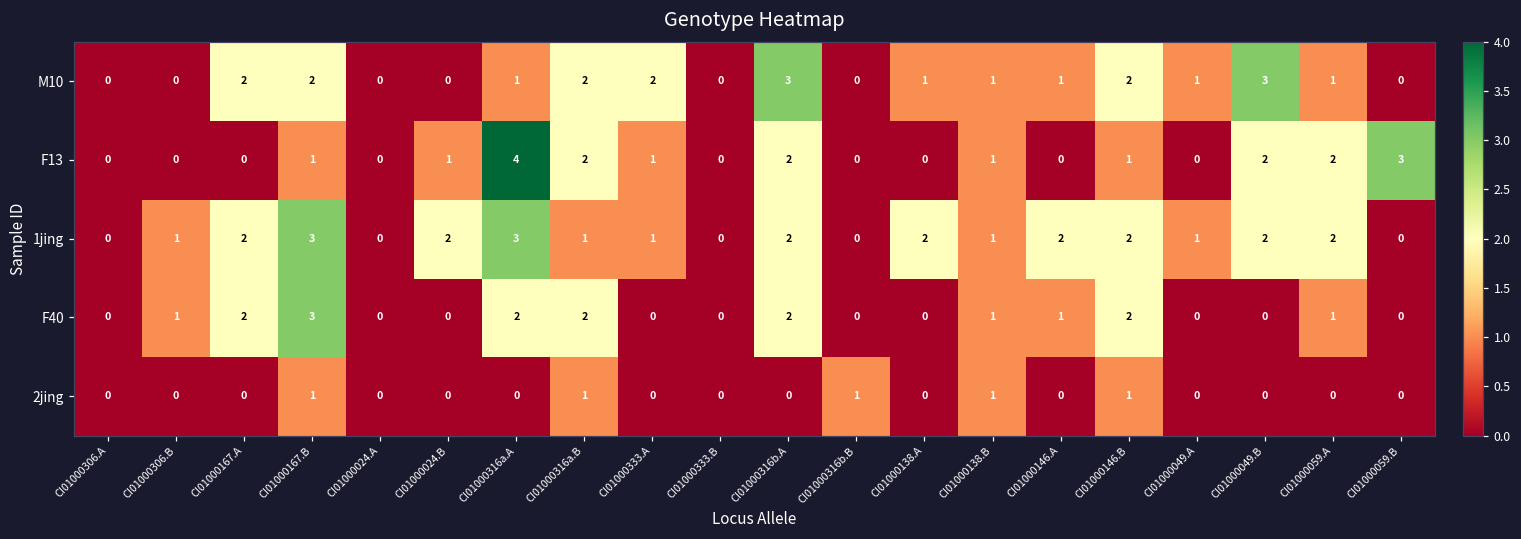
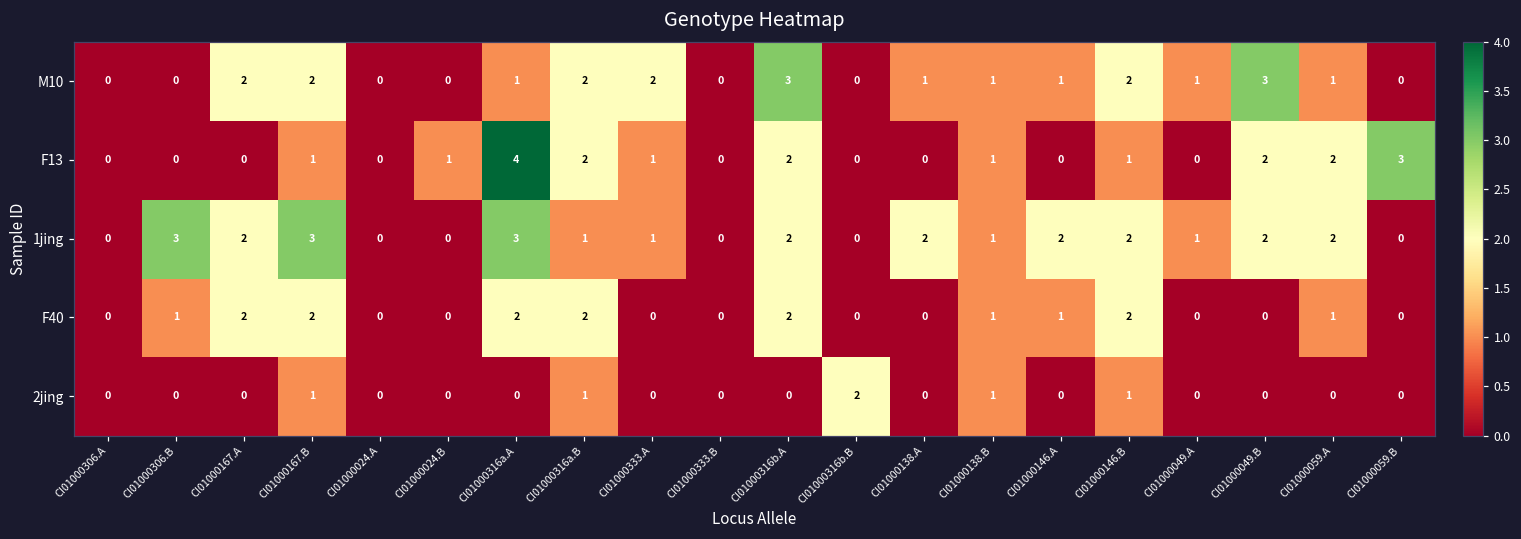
  {
    "M10": {
      "CI01000306.A": 0,
      "CI01000306.B": 0,
      "CI01000167.A": 2,
      "CI01000167.B": 2,
      "CI01000024.A": 0,
      "CI01000024.B": 0,
      "CI01000316a.A": 1,
      "CI01000316a.B": 2,
      "CI01000333.A": 2,
      "CI01000333.B": 0,
      "CI01000316b.A": 3,
      "CI01000316b.B": 0,
      "CI01000138.A": 1,
      "CI01000138.B": 1,
      "CI01000146.A": 1,
      "CI01000146.B": 2,
      "CI01000049.A": 1,
      "CI01000049.B": 3,
      "CI01000059.A": 1,
      "CI01000059.B": 0
    },
    "F13": {
      "CI01000306.A": 0,
      "CI01000306.B": 0,
      "CI01000167.A": 0,
      "CI01000167.B": 1,
      "CI01000024.A": 0,
      "CI01000024.B": 1,
      "CI01000316a.A": 4,
      "CI01000316a.B": 2,
      "CI01000333.A": 1,
      "CI01000333.B": 0,
      "CI01000316b.A": 2,
      "CI01000316b.B": 0,
      "CI01000138.A": 0,
      "CI01000138.B": 1,
      "CI01000146.A": 0,
      "CI01000146.B": 1,
      "CI01000049.A": 0,
      "CI01000049.B": 2,
      "CI01000059.A": 2,
      "CI01000059.B": 3
    },
    "1jing": {
      "CI01000306.A": 0,
-     "CI01000306.B": 1,
+     "CI01000306.B": 3,
      "CI01000167.A": 2,
      "CI01000167.B": 3,
      "CI01000024.A": 0,
-     "CI01000024.B": 2,
+     "CI01000024.B": 0,
      "CI01000316a.A": 3,
      "CI01000316a.B": 1,
      "CI01000333.A": 1,
      "CI01000333.B": 0,
      "CI01000316b.A": 2,
      "CI01000316b.B": 0,
      "CI01000138.A": 2,
      "CI01000138.B": 1,
      "CI01000146.A": 2,
      "CI01000146.B": 2,
      "CI01000049.A": 1,
      "CI01000049.B": 2,
      "CI01000059.A": 2,
      "CI01000059.B": 0
    },
    "F40": {
      "CI01000306.A": 0,
      "CI01000306.B": 1,
      "CI01000167.A": 2,
-     "CI01000167.B": 3,
+     "CI01000167.B": 2,
      "CI01000024.A": 0,
      "CI01000024.B": 0,
      "CI01000316a.A": 2,
      "CI01000316a.B": 2,
      "CI01000333.A": 0,
      "CI01000333.B": 0,
      "CI01000316b.A": 2,
      "CI01000316b.B": 0,
      "CI01000138.A": 0,
      "CI01000138.B": 1,
      "CI01000146.A": 1,
      "CI01000146.B": 2,
      "CI01000049.A": 0,
      "CI01000049.B": 0,
      "CI01000059.A": 1,
      "CI01000059.B": 0
    },
    "2jing": {
      "CI01000306.A": 0,
      "CI01000306.B": 0,
      "CI01000167.A": 0,
      "CI01000167.B": 1,
      "CI01000024.A": 0,
      "CI01000024.B": 0,
      "CI01000316a.A": 0,
      "CI01000316a.B": 1,
      "CI01000333.A": 0,
      "CI01000333.B": 0,
      "CI01000316b.A": 0,
-     "CI01000316b.B": 1,
+     "CI01000316b.B": 2,
      "CI01000138.A": 0,
      "CI01000138.B": 1,
      "CI01000146.A": 0,
      "CI01000146.B": 1,
      "CI01000049.A": 0,
      "CI01000049.B": 0,
      "CI01000059.A": 0,
      "CI01000059.B": 0
    }
  }
